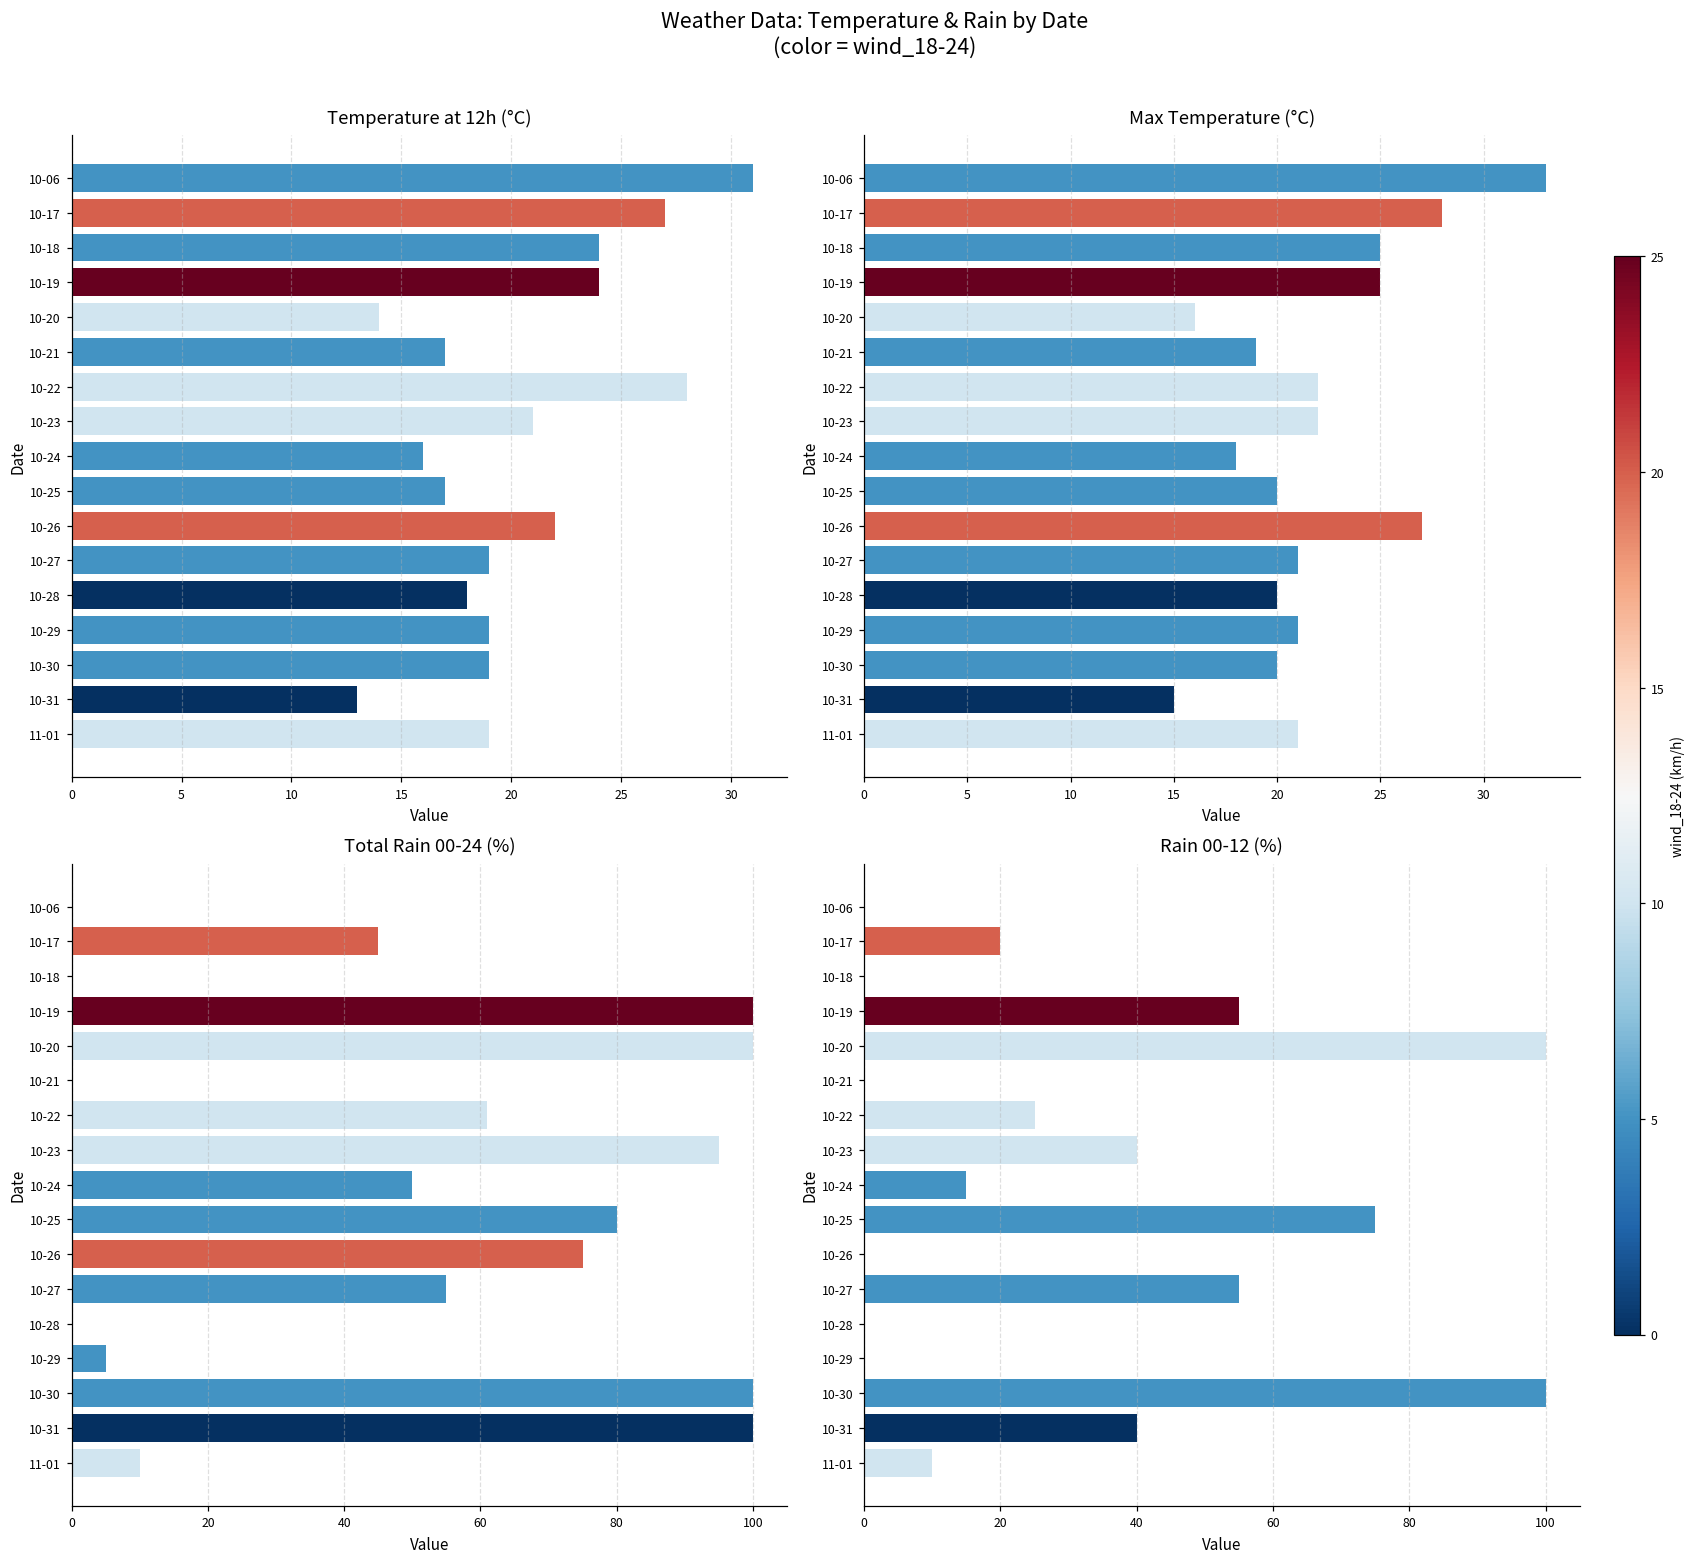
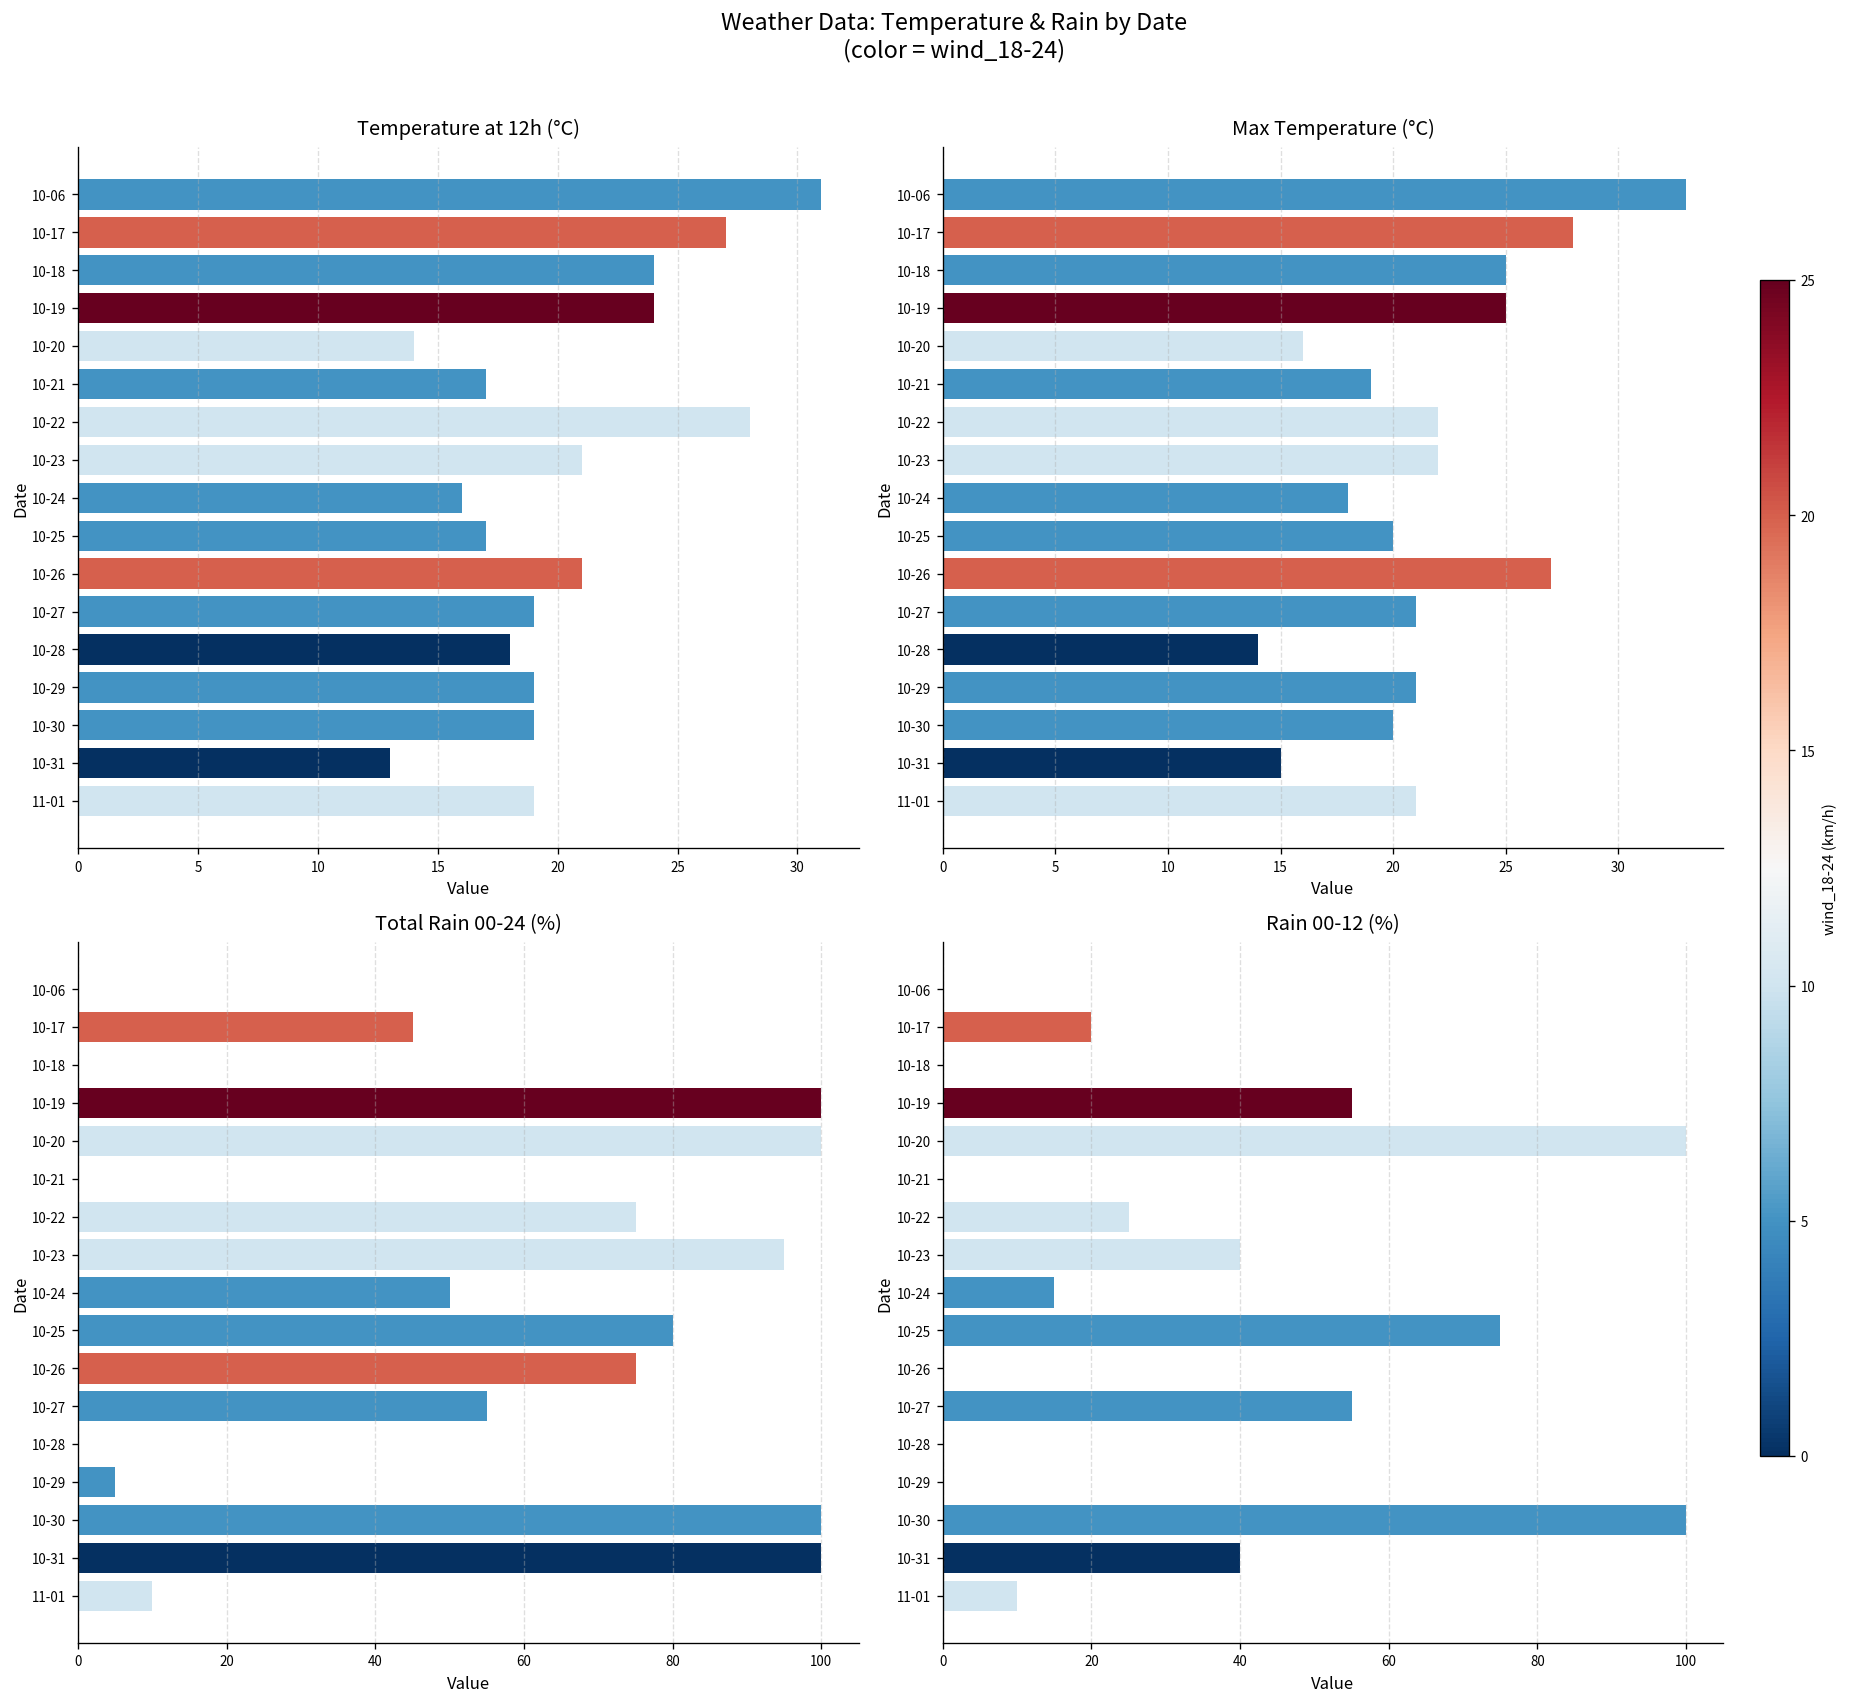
  {
    "Temperature at 12h (°C)": {
      "10-06": 31,
      "10-17": 27,
      "10-18": 24,
      "10-19": 24,
      "10-20": 14,
      "10-21": 17,
      "10-22": 28,
      "10-23": 21,
      "10-24": 16,
      "10-25": 17,
-     "10-26": 22,
+     "10-26": 21,
      "10-27": 19,
      "10-28": 18,
      "10-29": 19,
      "10-30": 19,
      "10-31": 13,
      "11-01": 19
    },
    "Max Temperature (°C)": {
      "10-06": 33,
      "10-17": 28,
      "10-18": 25,
      "10-19": 25,
      "10-20": 16,
      "10-21": 19,
      "10-22": 22,
      "10-23": 22,
      "10-24": 18,
      "10-25": 20,
      "10-26": 27,
      "10-27": 21,
-     "10-28": 20,
+     "10-28": 14,
      "10-29": 21,
      "10-30": 20,
      "10-31": 15,
      "11-01": 21
    },
    "Total Rain 00-24 (%)": {
      "10-06": 0,
      "10-17": 45,
      "10-18": 0,
      "10-19": 100,
      "10-20": 100,
      "10-21": 0,
-     "10-22": 61,
+     "10-22": 75,
      "10-23": 95,
      "10-24": 50,
      "10-25": 80,
      "10-26": 75,
      "10-27": 55,
      "10-28": 0,
      "10-29": 5,
      "10-30": 100,
      "10-31": 100,
      "11-01": 10
    },
    "Rain 00-12 (%)": {
      "10-06": 0,
      "10-17": 20,
      "10-18": 0,
      "10-19": 55,
      "10-20": 100,
      "10-21": 0,
      "10-22": 25,
      "10-23": 40,
      "10-24": 15,
      "10-25": 75,
      "10-26": 0,
      "10-27": 55,
      "10-28": 0,
      "10-29": 0,
      "10-30": 100,
      "10-31": 40,
      "11-01": 10
    }
  }
